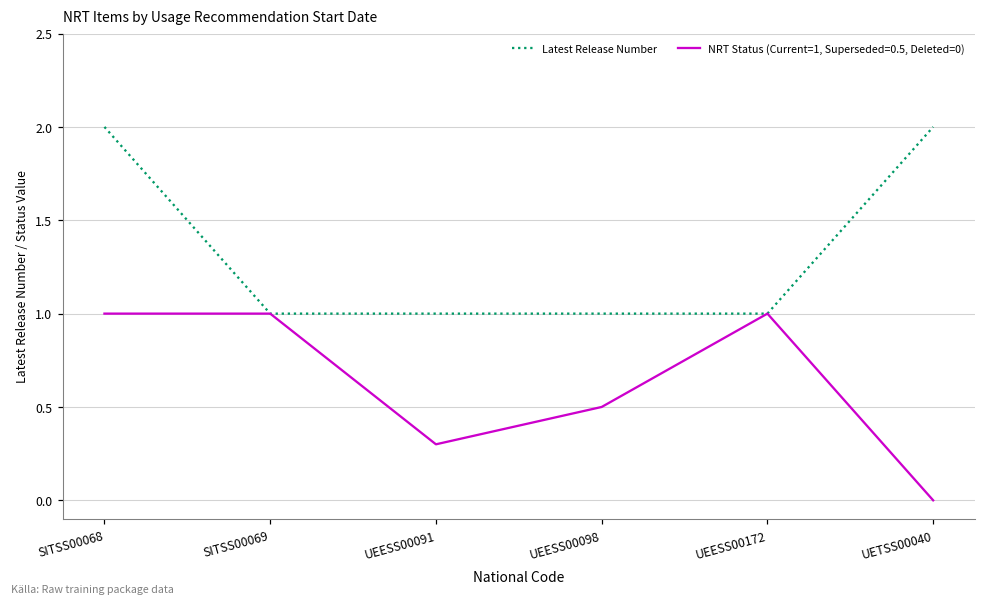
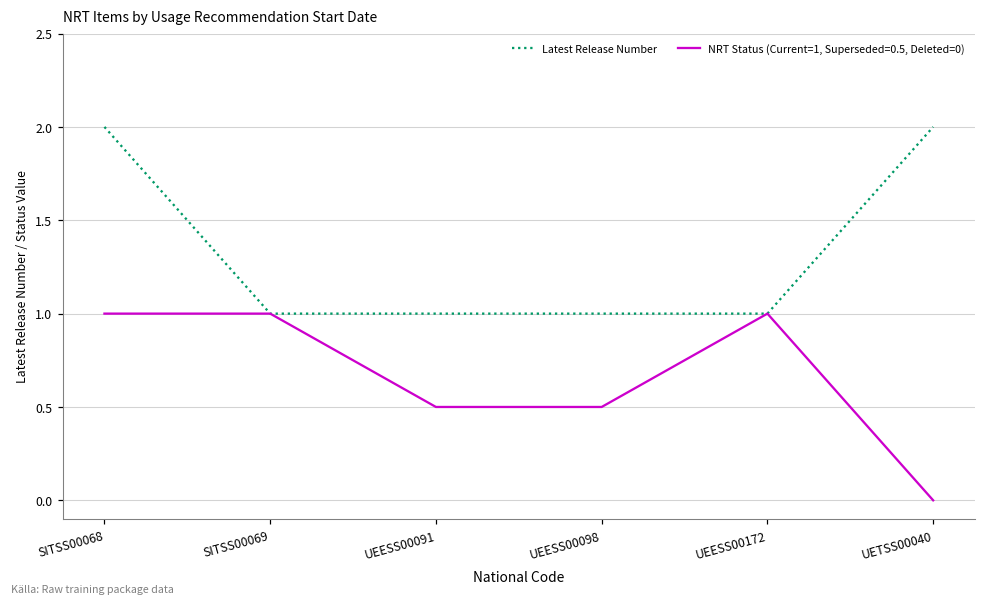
  {
    "Latest Release Number": {
      "SITSS00068": 2.0,
      "UEESS00091": 1.0,
      "UEESS00098": 1.0,
      "UETSS00040": 2.0
    },
    "NRT Status (Current=1, Superseded=0.5, Deleted=0)": {
      "SITSS00068": 1.0,
-     "UEESS00091": 0.3,
+     "UEESS00091": 0.5,
      "UEESS00098": 0.5,
      "UETSS00040": 0.0
    }
  }
